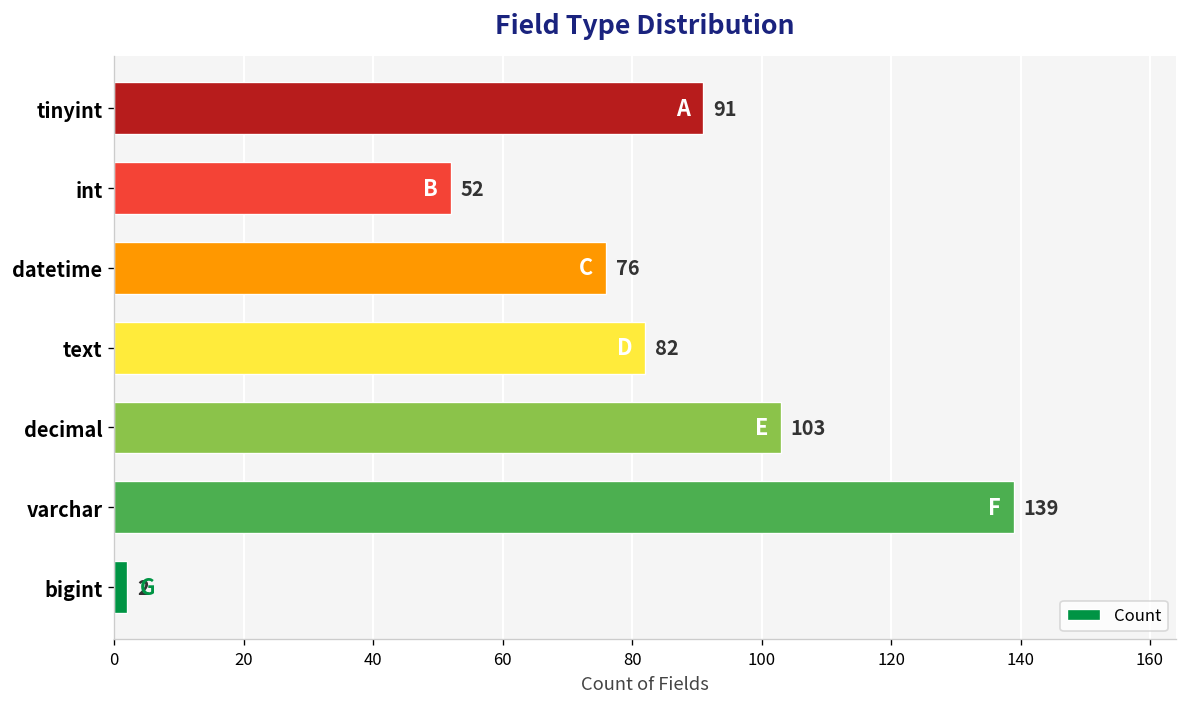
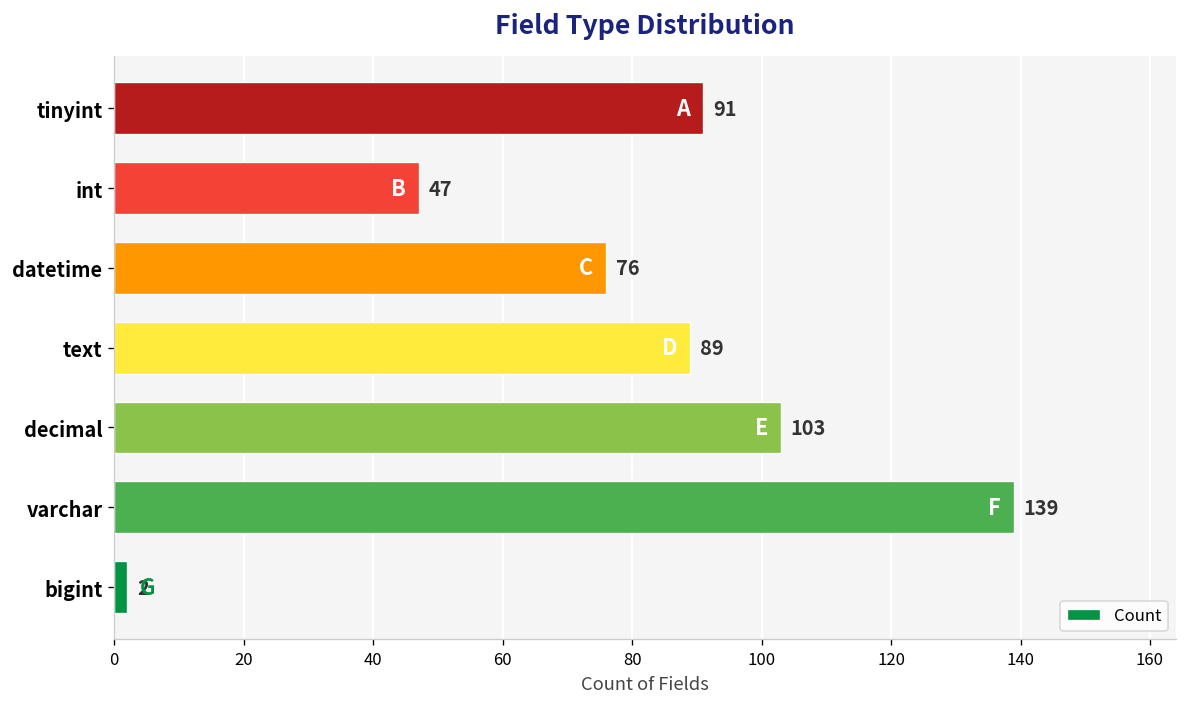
  {
    "tinyint": 91,
-   "int": 52,
+   "int": 47,
    "datetime": 76,
-   "text": 82,
+   "text": 89,
    "decimal": 103,
    "varchar": 139
  }
